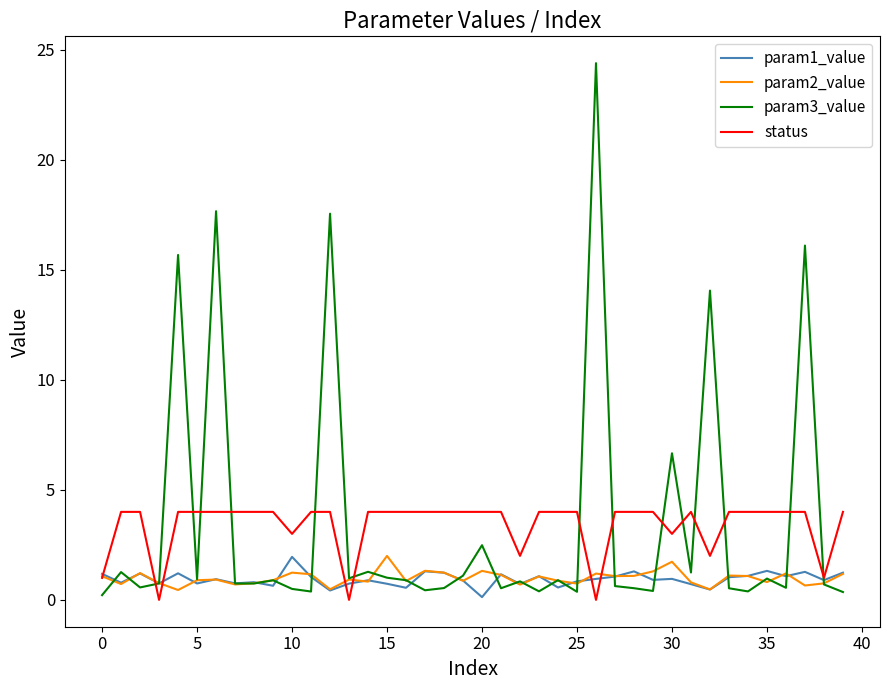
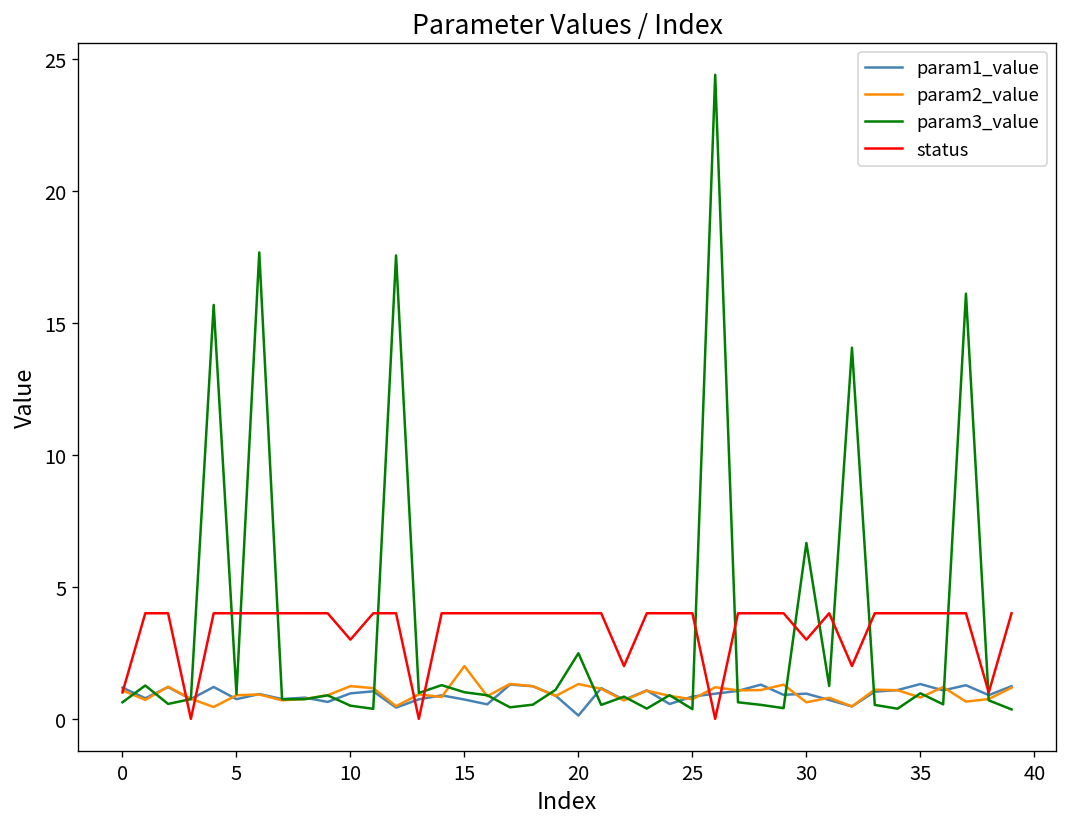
  {
    "param1_value": {
      "5": 0.7,
-     "10": 2.0,
+     "10": 1.0,
      "15": 0.7,
      "20": 0.1,
      "30": 1.0,
      "35": 1.3
    },
    "param2_value": {
      "10": 1.2,
      "15": 2.0,
      "20": 1.3,
-     "30": 1.7,
+     "30": 0.6,
      "35": 0.8
    },
    "param3_value": {
-     "0": 0.2,
+     "0": 0.6,
      "10": 0.5,
      "15": 1.0,
      "20": 2.5,
      "25": 0.4,
      "30": 6.7,
      "35": 1.0
    },
    "status": {
      "5": 4.0,
      "10": 3.0,
      "15": 4.0,
      "20": 4.0,
      "25": 4.0,
      "30": 3.0,
      "35": 4.0
    }
  }
